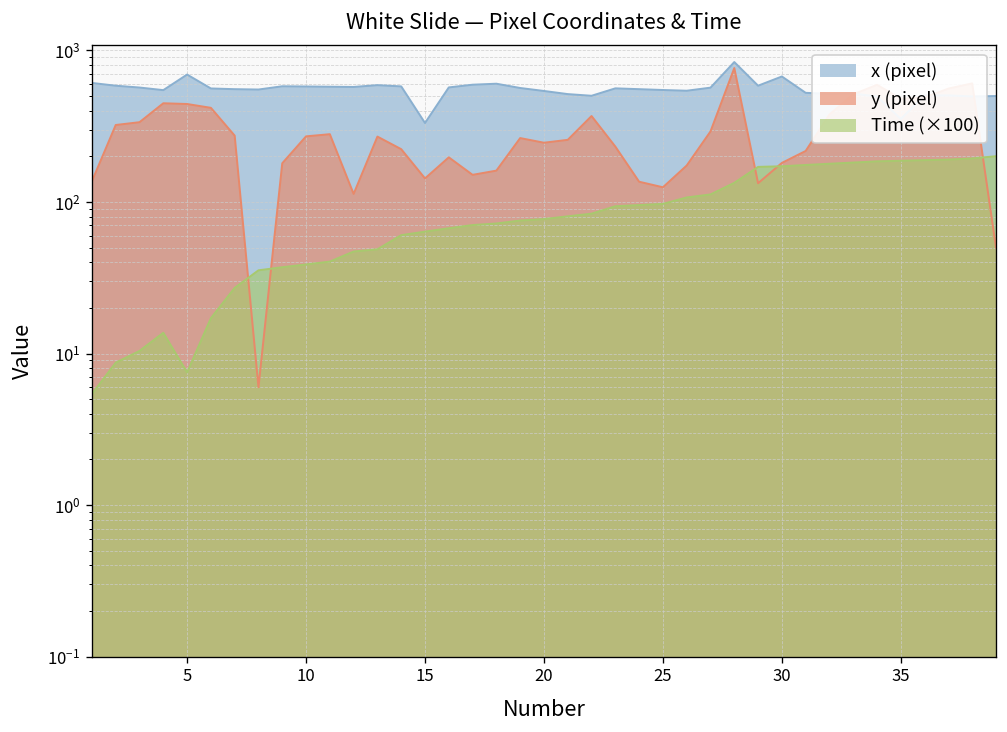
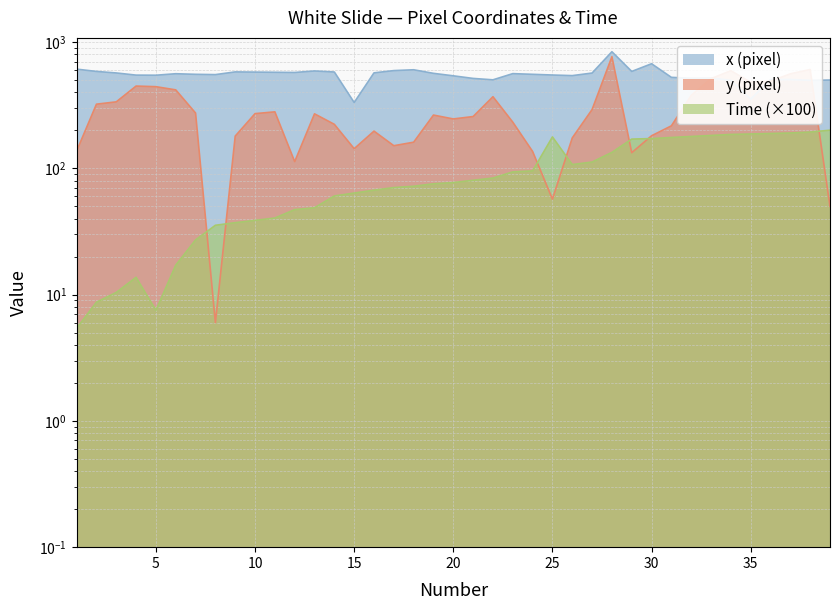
  {
    "x (pixel)": {
-     "5": 700,
+     "5": 550,
      "10": 600,
      "15": 330,
      "20": 540,
      "25": 550,
      "30": 700
    },
    "y (pixel)": {
      "5": 440,
      "10": 270,
      "15": 140,
      "20": 250,
-     "25": 130,
+     "25": 60,
      "30": 180
    },
    "Time (×100)": {
      "5": 8,
      "10": 39,
      "15": 60,
      "20": 80,
-     "25": 100,
+     "25": 180,
      "30": 170,
      "35": 190
    }
  }
